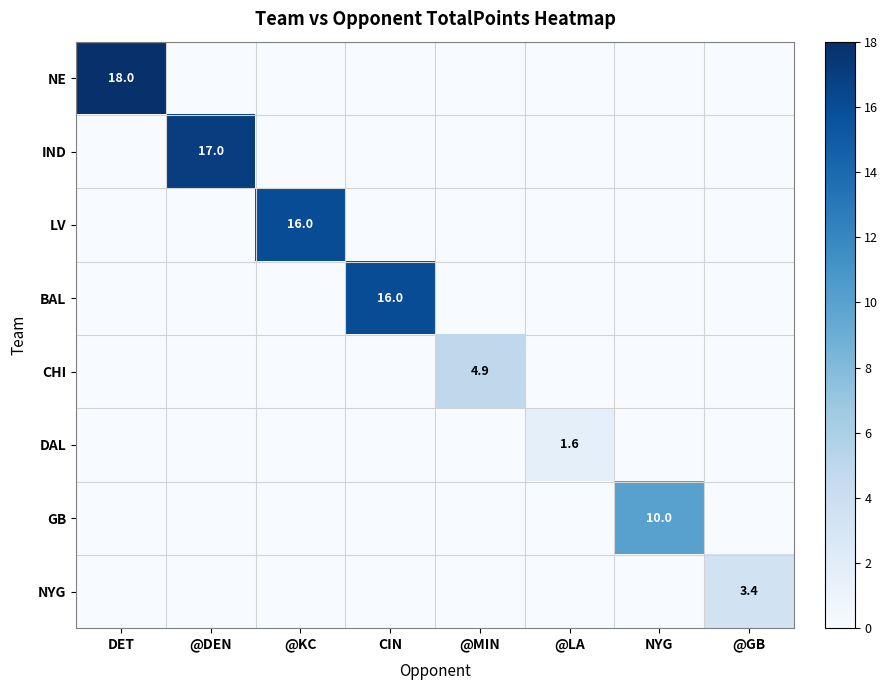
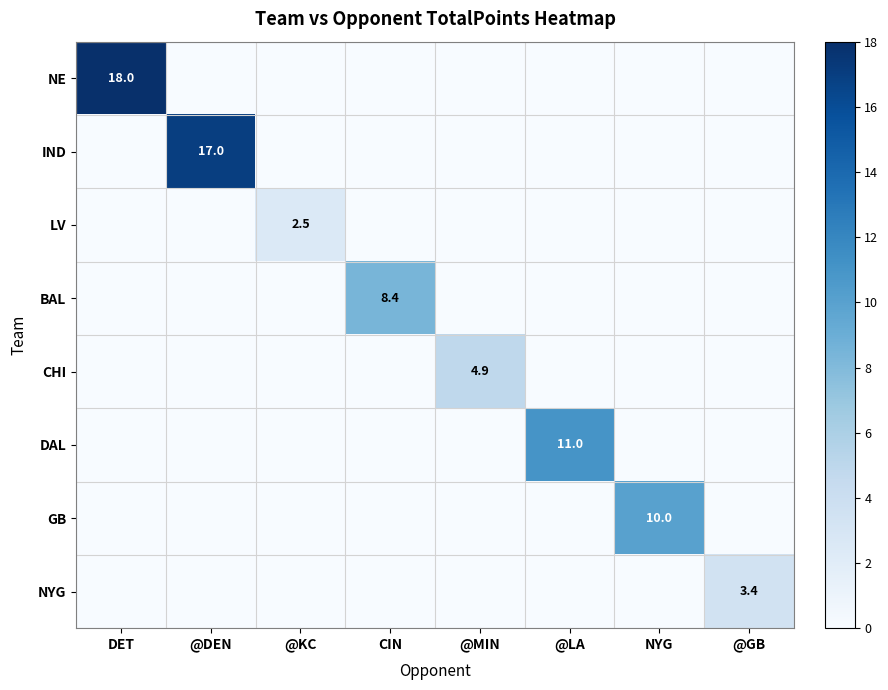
  {
    "NE": {
      "DET": 18.0
    },
    "IND": {
      "@DEN": 17.0
    },
    "LV": {
-     "@KC": 16.0
+     "@KC": 2.5
    },
    "BAL": {
-     "CIN": 16.0
+     "CIN": 8.4
    },
    "CHI": {
      "@MIN": 4.9
    },
    "DAL": {
-     "@LA": 1.6
+     "@LA": 11.0
    },
    "GB": {
      "NYG": 10.0
    },
    "NYG": {
      "@GB": 3.4
    }
  }
